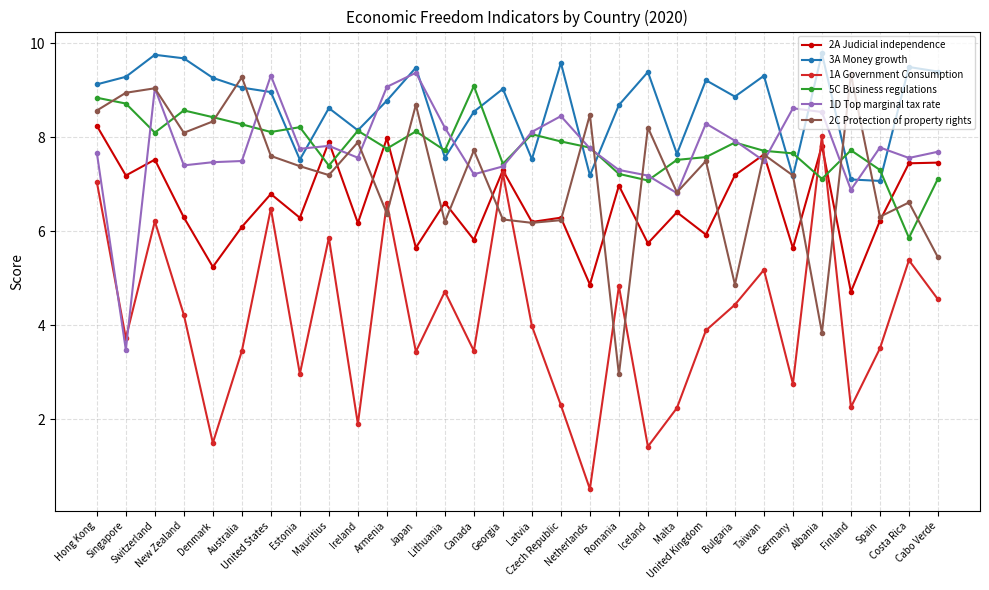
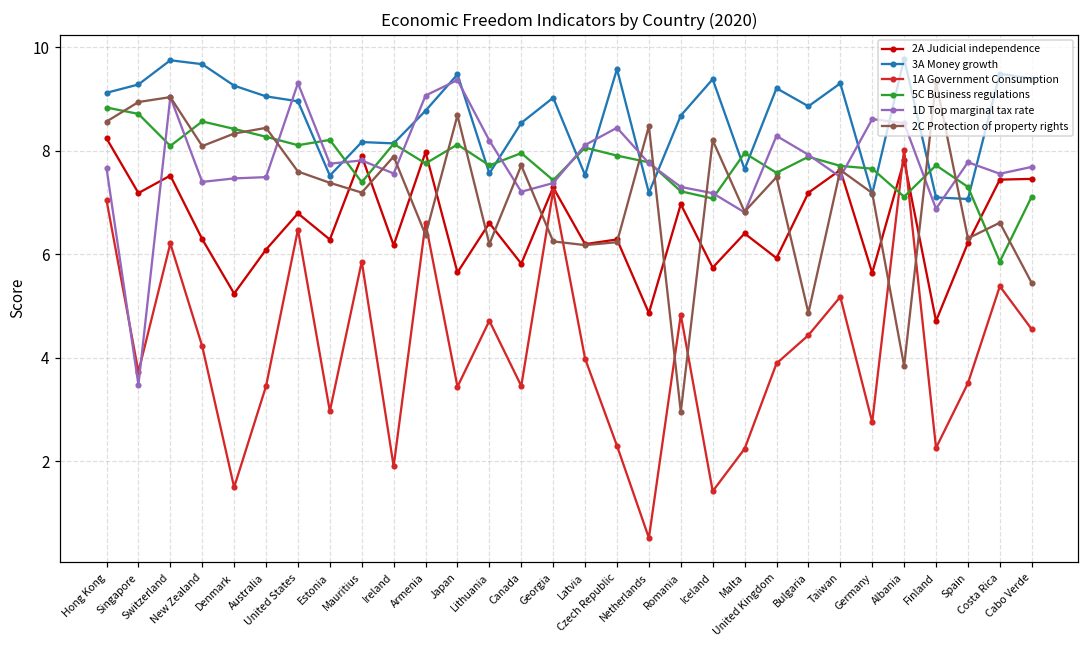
  {
    "3A Money growth": {
      "Hong Kong": 9.1,
      "Singapore": 9.3,
      "Switzerland": 9.8,
      "New Zealand": 9.7,
      "Denmark": 9.3,
      "Australia": 9.1,
      "United States": 9.0,
      "Estonia": 7.5,
-     "Mauritius": 8.6,
+     "Mauritius": 8.2,
      "Armenia": 8.8,
      "Japan": 9.5,
      "Lithuania": 7.6,
      "Canada": 8.5,
      "Georgia": 9.0,
      "Latvia": 7.5,
      "Czech Republic": 9.6,
      "Netherlands": 7.2,
      "Romania": 8.7,
      "Iceland": 9.4,
      "Malta": 7.6,
      "United Kingdom": 9.2,
      "Bulgaria": 8.9,
      "Taiwan": 9.3,
      "Finland": 7.1,
      "Spain": 7.1
    },
    "5C Business regulations": {
      "Hong Kong": 8.8,
      "Singapore": 8.7,
      "Switzerland": 8.1,
      "New Zealand": 8.6,
      "Denmark": 8.4,
      "Australia": 8.3,
      "United States": 8.1,
      "Estonia": 8.2,
      "Mauritius": 7.4,
      "Armenia": 7.8,
      "Japan": 8.1,
      "Lithuania": 7.7,
-     "Canada": 9.1,
+     "Canada": 8.0,
      "Georgia": 7.4,
      "Czech Republic": 7.9,
      "Romania": 7.2,
      "Iceland": 7.1,
-     "Malta": 7.5,
+     "Malta": 8.0,
      "United Kingdom": 7.6,
      "Taiwan": 7.7,
      "Germany": 7.7,
      "Albania": 7.1,
      "Finland": 7.7,
      "Spain": 7.3,
      "Costa Rica": 5.9,
      "Cabo Verde": 7.1
    },
    "1D Top marginal tax rate": {
      "Hong Kong": 7.7,
      "Singapore": 3.5,
      "New Zealand": 7.4,
      "Denmark": 7.5,
      "Australia": 7.5,
      "United States": 9.3,
      "Estonia": 7.8,
      "Mauritius": 7.8,
      "Ireland": 7.6,
      "Armenia": 9.1,
      "Japan": 9.4,
      "Lithuania": 8.2,
      "Canada": 7.2,
      "Georgia": 7.4,
      "Czech Republic": 8.4,
      "Romania": 7.3,
      "Iceland": 7.2,
      "United Kingdom": 8.3,
      "Taiwan": 7.5,
      "Germany": 8.6,
      "Finland": 6.9,
      "Spain": 7.8,
      "Costa Rica": 7.6,
      "Cabo Verde": 7.7
    },
    "2C Protection of property rights": {
      "Hong Kong": 8.6,
      "Singapore": 8.9,
      "New Zealand": 8.1,
      "Denmark": 8.3,
-     "Australia": 9.3,
+     "Australia": 8.4,
      "United States": 7.6,
      "Estonia": 7.4,
      "Mauritius": 7.2,
      "Ireland": 7.9,
      "Armenia": 6.4,
      "Japan": 8.7,
      "Lithuania": 6.2,
      "Canada": 7.7,
      "Georgia": 6.2,
      "Netherlands": 8.5,
      "Romania": 3.0,
      "Iceland": 8.2,
      "United Kingdom": 7.5,
      "Bulgaria": 4.9,
      "Albania": 3.8,
      "Spain": 6.3,
      "Costa Rica": 6.6,
      "Cabo Verde": 5.4
    }
  }
